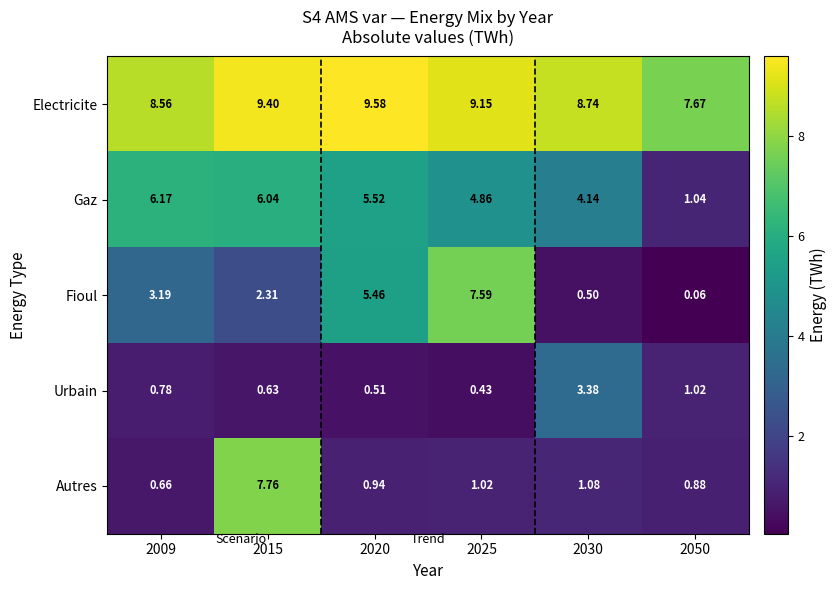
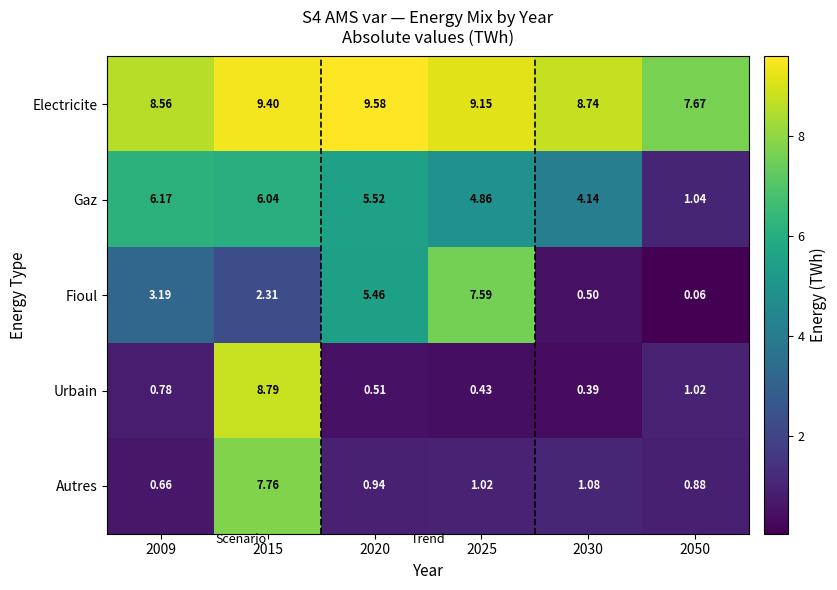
  {
    "Electricite": {
      "2009": 8.56,
      "2015": 9.40,
      "2020": 9.58,
      "2025": 9.15,
      "2030": 8.74,
      "2050": 7.67
    },
    "Gaz": {
      "2009": 6.17,
      "2015": 6.04,
      "2020": 5.52,
      "2025": 4.86,
      "2030": 4.14,
      "2050": 1.04
    },
    "Fioul": {
      "2009": 3.19,
      "2015": 2.31,
      "2020": 5.46,
      "2025": 7.59,
      "2030": 0.50,
      "2050": 0.06
    },
    "Urbain": {
      "2009": 0.78,
-     "2015": 0.63,
+     "2015": 8.79,
      "2020": 0.51,
      "2025": 0.43,
-     "2030": 3.38,
+     "2030": 0.39,
      "2050": 1.02
    },
    "Autres": {
      "2009": 0.66,
      "2015": 7.76,
      "2020": 0.94,
      "2025": 1.02,
      "2030": 1.08,
      "2050": 0.88
    }
  }
